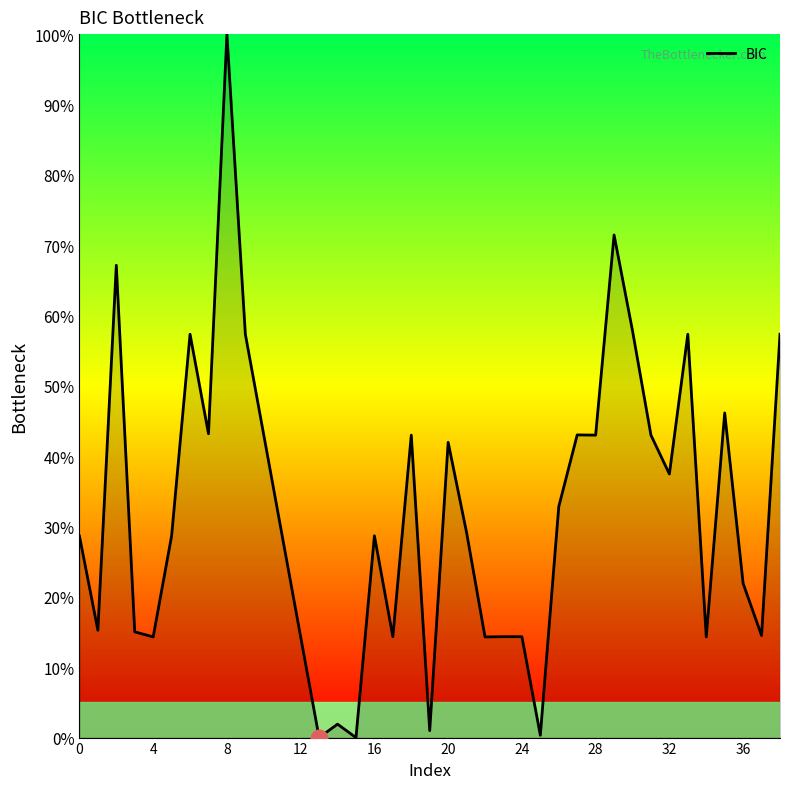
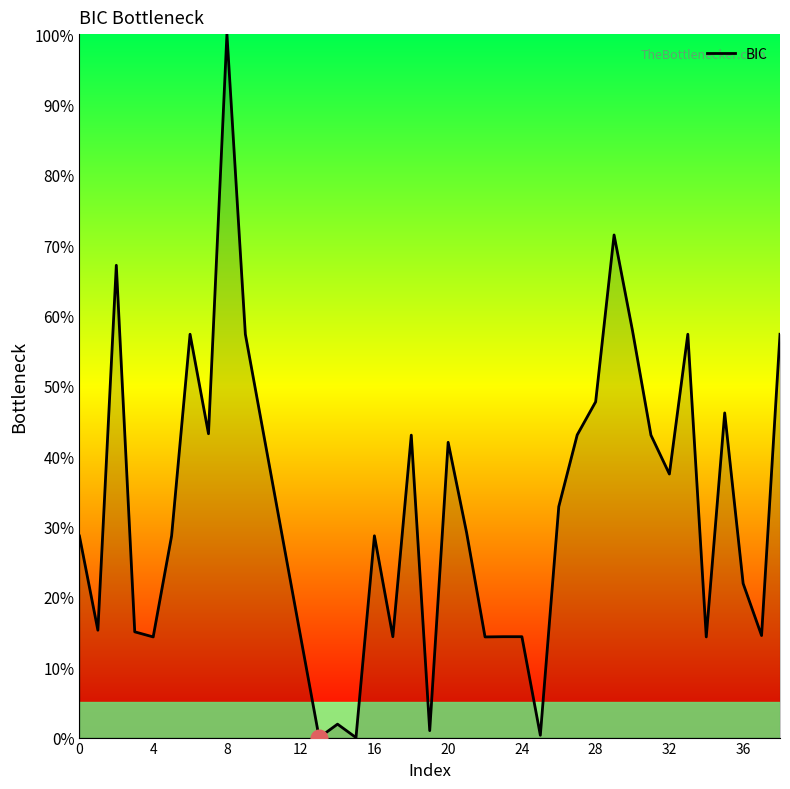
  {
    "BIC": {
      "0": "29%",
      "4": "14%",
      "8": "100%",
      "12": "14%",
      "16": "29%",
      "20": "42%",
      "24": "14%",
-     "28": "43%",
+     "28": "48%",
      "32": "37%",
      "36": "22%"
    }
  }
